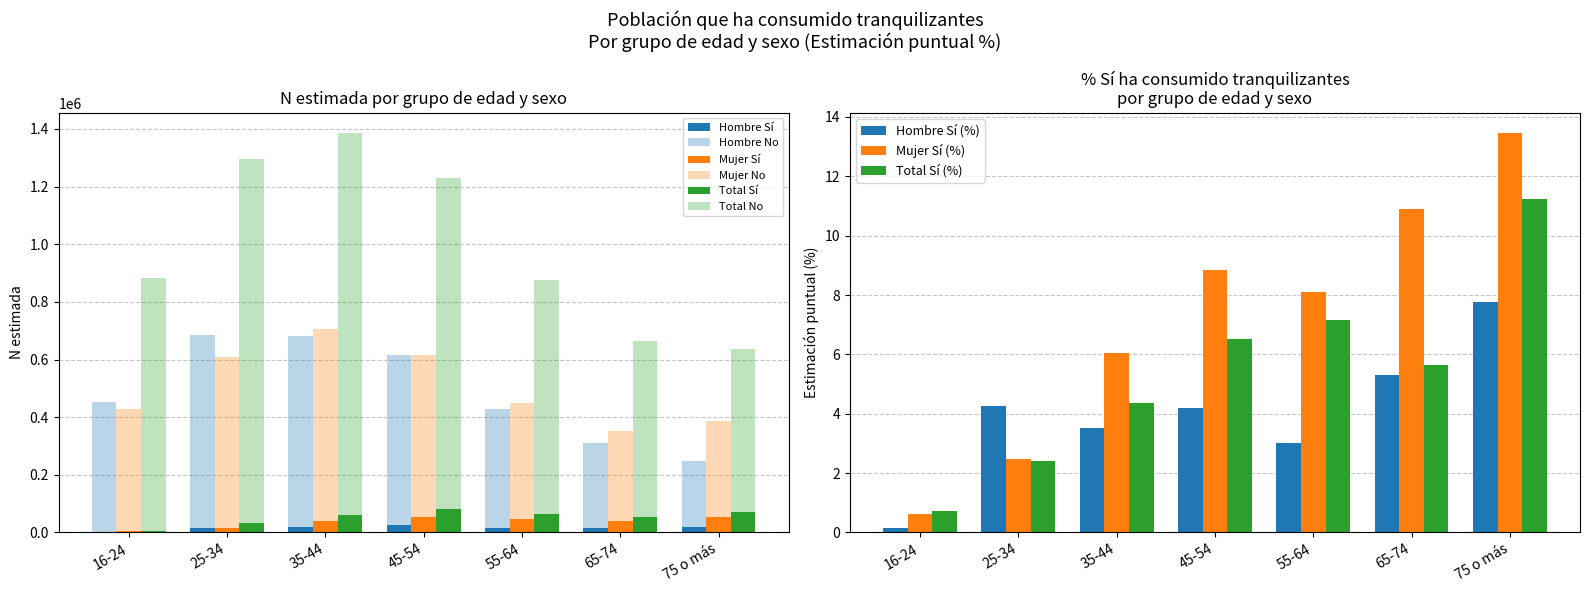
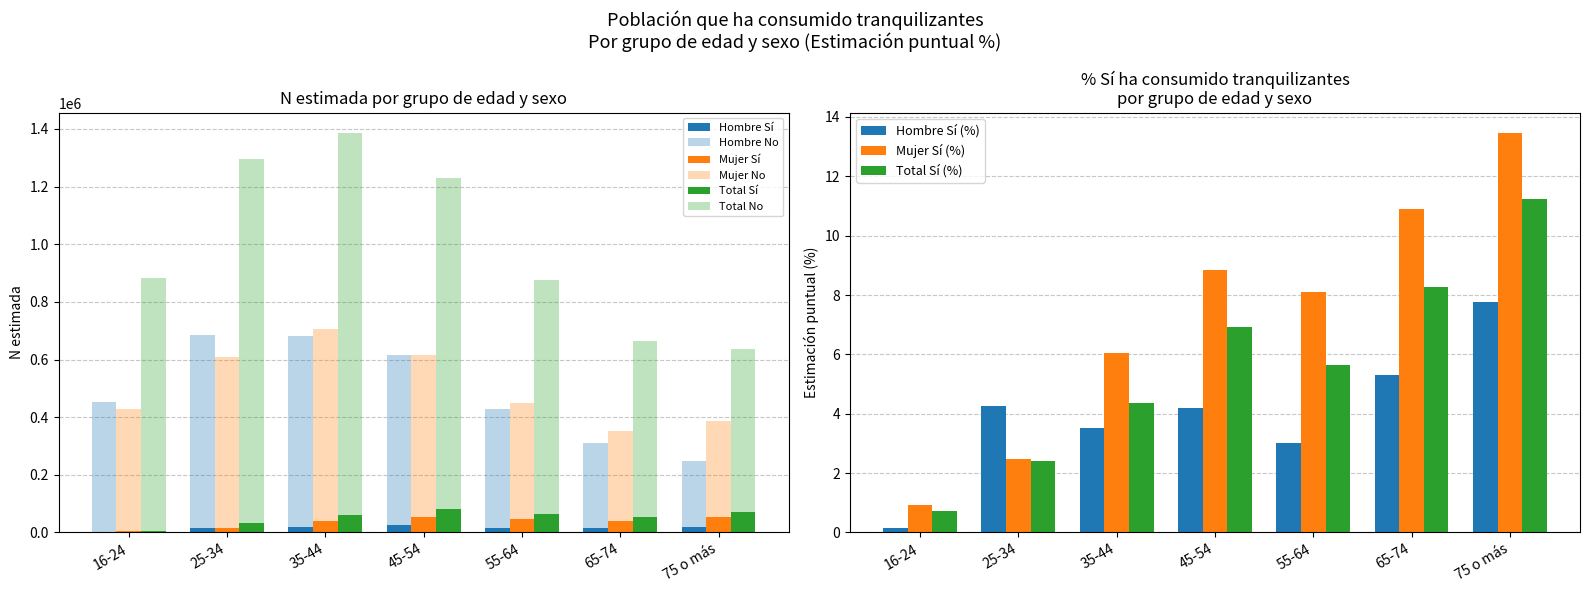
  {
    "% Sí ha consumido tranquilizantes por grupo de edad y sexo": {
      "Hombre Sí (%)": {
        "16-24": 0.2,
        "25-34": 4.3,
        "35-44": 3.5,
        "45-54": 4.2,
        "55-64": 3.0,
        "65-74": 5.3,
        "75 o más": 7.8
      },
      "Mujer Sí (%)": {
-       "16-24": 0.6,
+       "16-24": 0.9,
        "25-34": 2.5,
        "35-44": 6.0,
        "45-54": 8.9,
        "55-64": 8.1,
        "65-74": 10.9,
        "75 o más": 13.5
      },
      "Total Sí (%)": {
        "16-24": 0.7,
        "25-34": 2.4,
        "35-44": 4.4,
-       "45-54": 6.5,
-       "55-64": 7.2,
-       "65-74": 5.7,
+       "45-54": 6.9,
+       "55-64": 5.6,
+       "65-74": 8.3,
        "75 o más": 11.2
      }
    }
  }
